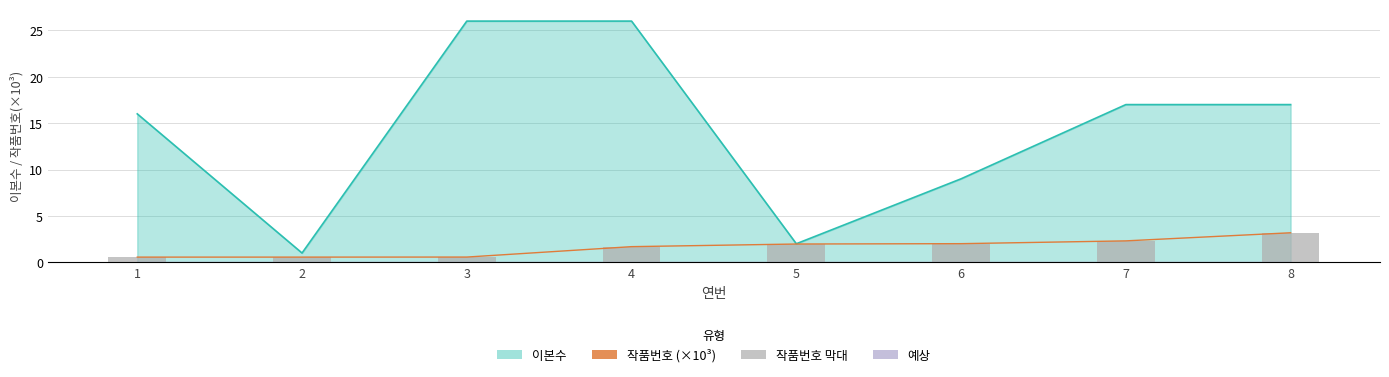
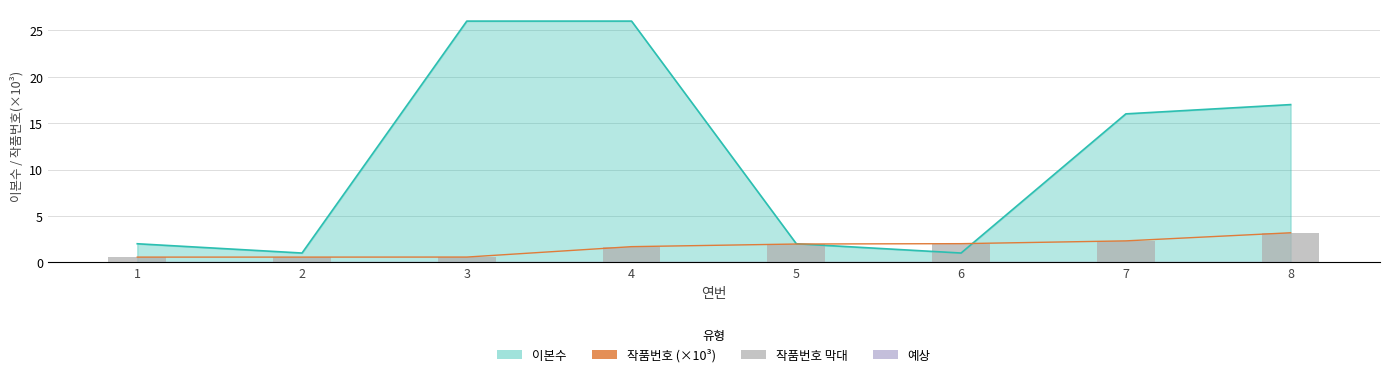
  {
    "이본수": {
-     "1": 16,
+     "1": 2,
      "2": 1,
      "3": 26,
      "4": 26,
-     "6": 9,
-     "7": 17,
+     "6": 1,
+     "7": 16,
      "8": 17
    }
  }
